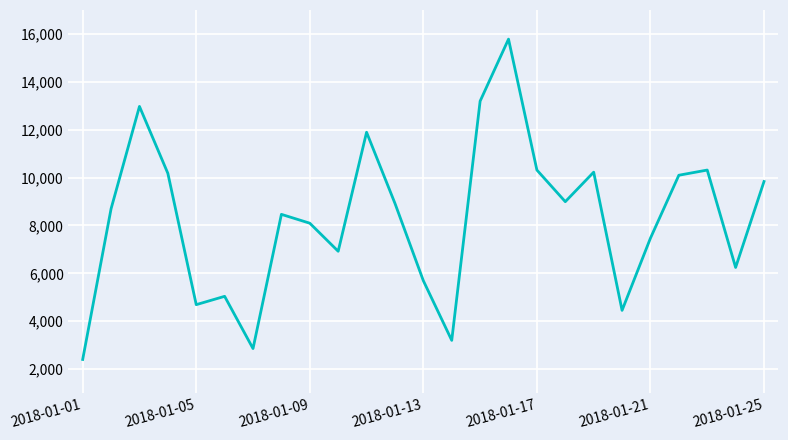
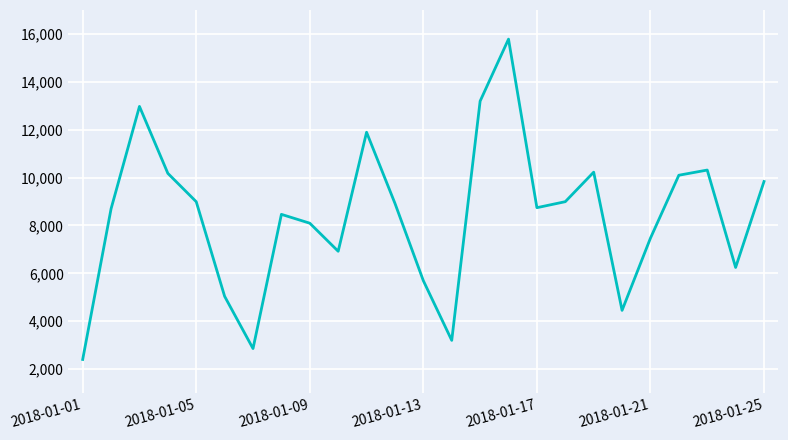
  {
    "2018-01-01": "2,400",
-   "2018-01-05": "4,700",
+   "2018-01-05": "9,000",
    "2018-01-09": "8,100",
    "2018-01-13": "5,700",
-   "2018-01-17": "10,300",
+   "2018-01-17": "8,700",
    "2018-01-21": "7,500",
    "2018-01-25": "9,800"
  }
